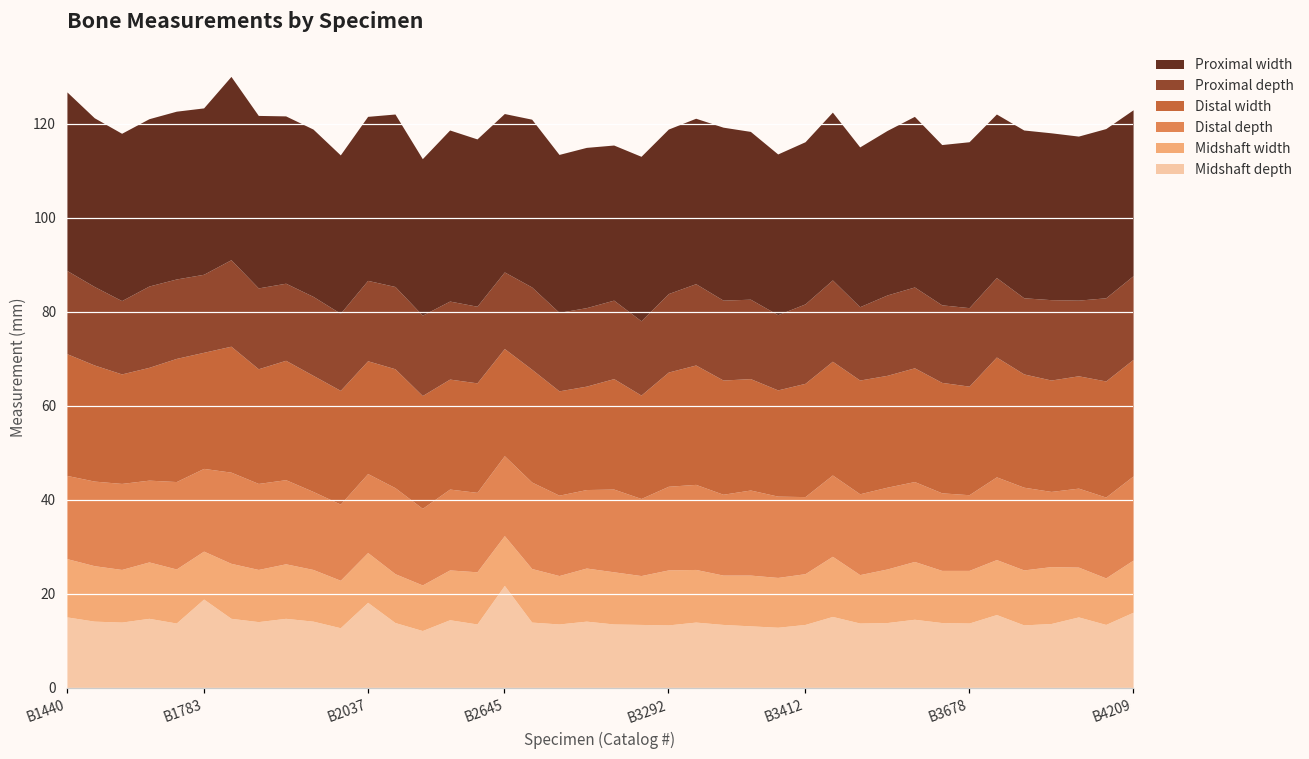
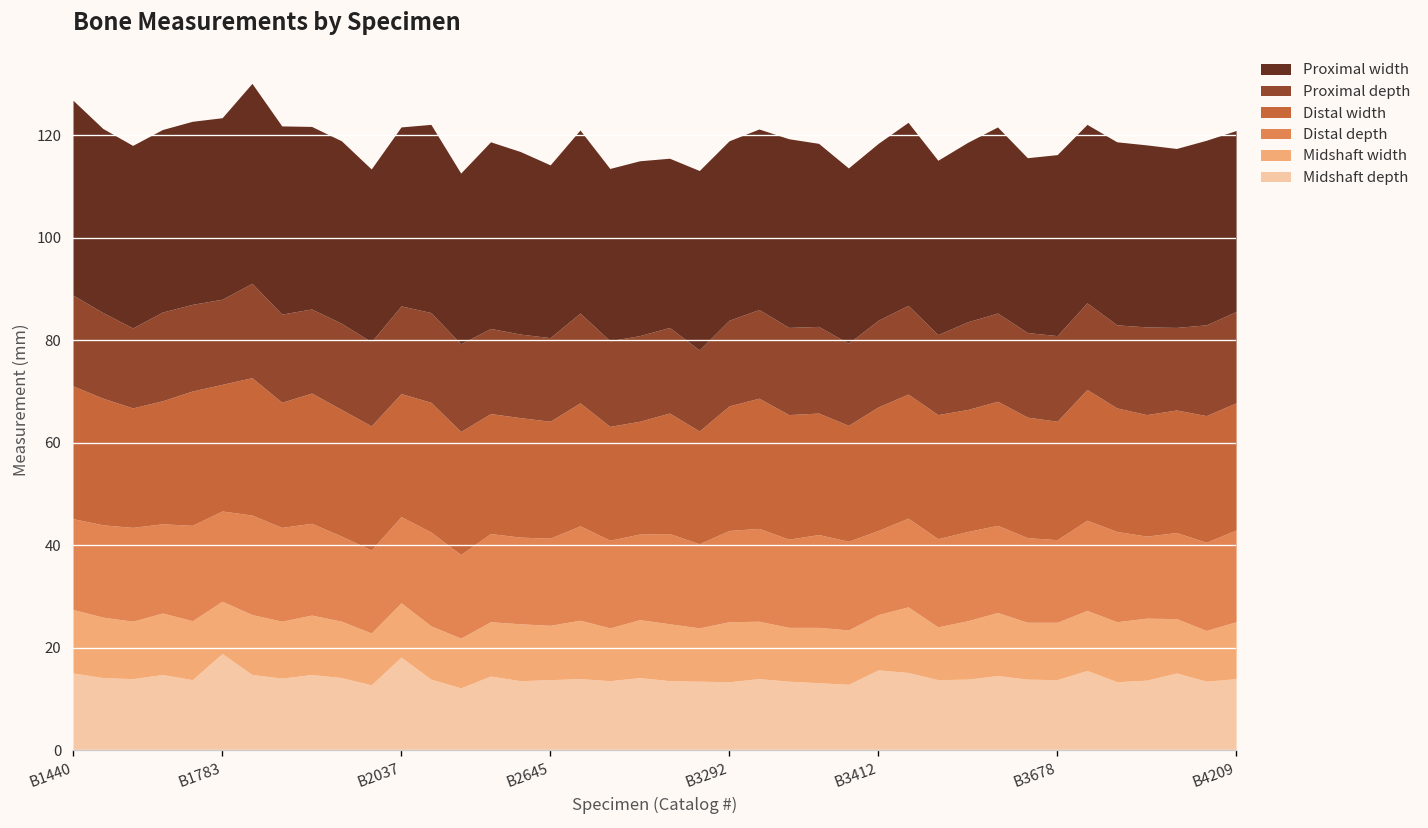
  {
    "Midshaft depth": {
      "B1440": 15,
      "B1783": 19,
      "B2037": 18,
-     "B2645": 22,
+     "B2645": 14,
      "B3292": 13,
-     "B3412": 14,
+     "B3412": 16,
      "B3678": 14,
-     "B4209": 16
+     "B4209": 14
    }
  }
